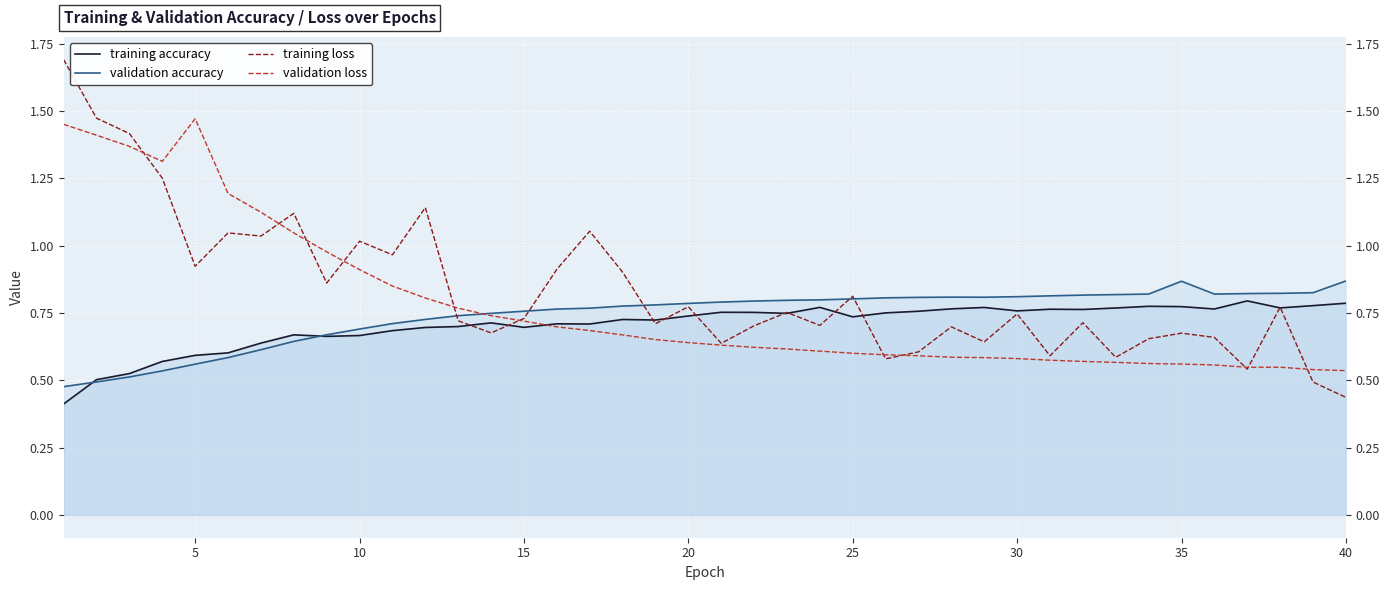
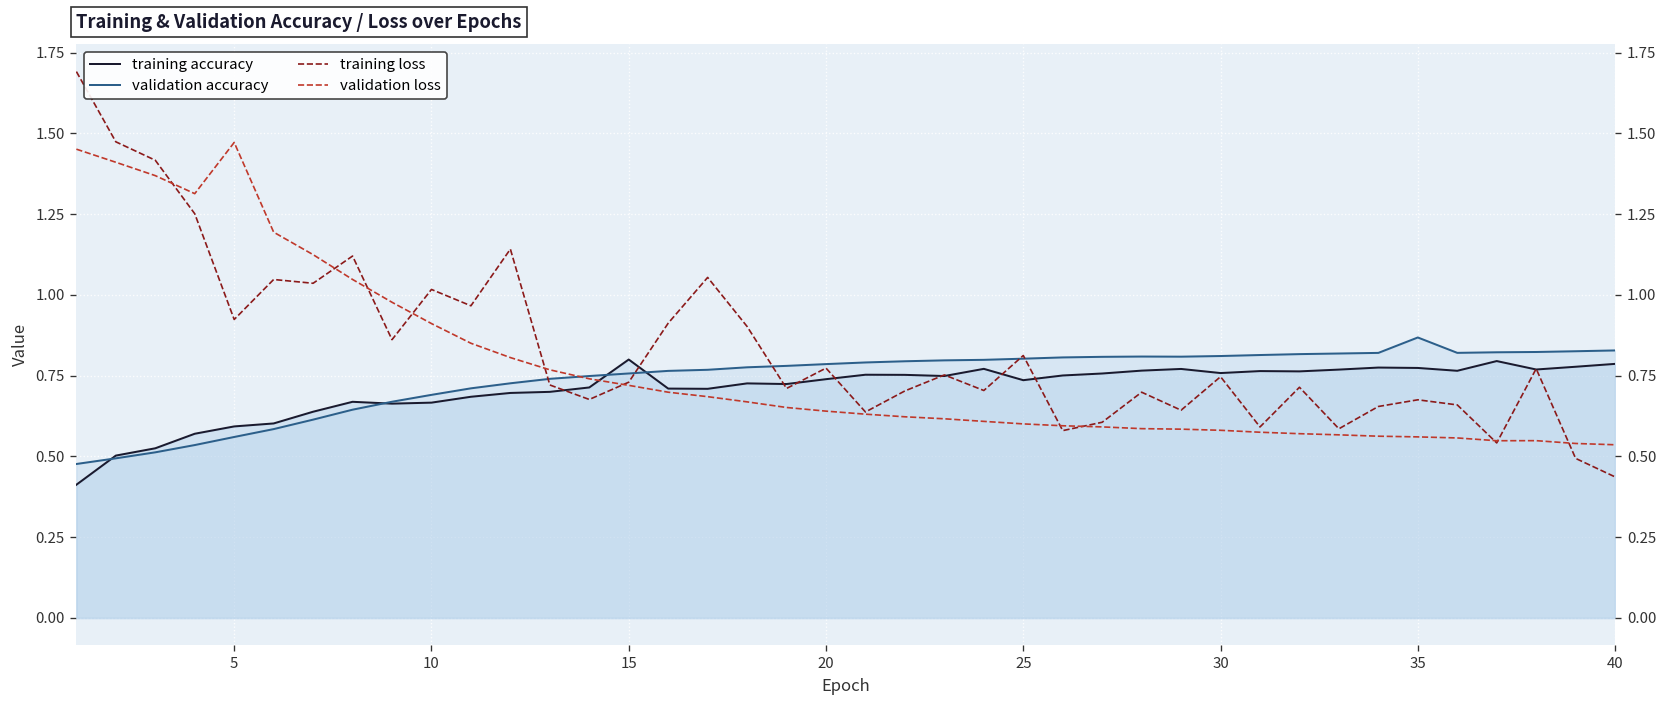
  {
    "training accuracy": {
      "5": 0.59,
      "10": 0.67,
-     "15": 0.70,
+     "15": 0.80,
      "20": 0.74,
      "25": 0.74,
      "30": 0.76,
      "35": 0.77,
      "40": 0.79
    },
    "validation accuracy": {
      "5": 0.56,
      "10": 0.69,
      "15": 0.76,
      "20": 0.79,
      "25": 0.80,
      "30": 0.81,
      "35": 0.87,
-     "40": 0.87
+     "40": 0.83
    },
    "training loss": {
      "5": 0.92,
      "10": 1.02,
      "15": 0.73,
      "20": 0.77,
      "25": 0.81,
      "30": 0.75,
      "35": 0.68,
      "40": 0.44
    },
    "validation loss": {
      "5": 1.47,
      "10": 0.91,
      "15": 0.72,
      "20": 0.64,
      "25": 0.60,
      "30": 0.58,
      "35": 0.56,
      "40": 0.54
    }
  }
